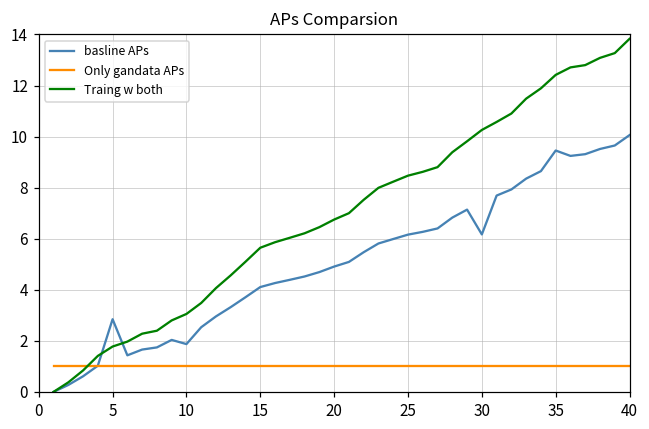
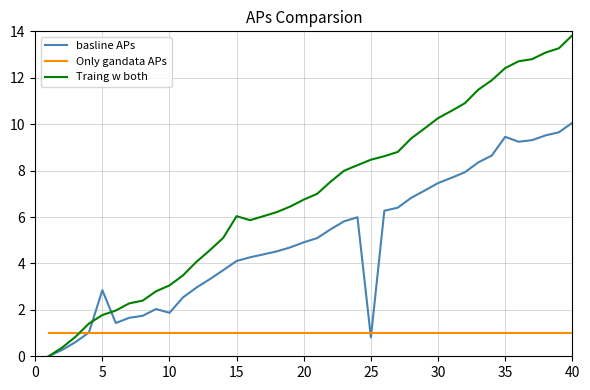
  {
    "basline APs": {
      "5": 2.8,
      "10": 1.9,
      "15": 4.1,
      "20": 4.9,
-     "25": 6.2,
-     "30": 6.2,
+     "25": 0.8,
+     "30": 7.5,
      "35": 9.5,
      "40": 10.1
    },
    "Only gandata APs": {
      "5": 1.0,
      "10": 1.0,
      "15": 1.0,
      "20": 1.0,
      "25": 1.0,
      "30": 1.0,
      "35": 1.0,
      "40": 1.0
    },
    "Traing w both": {
      "5": 1.8,
      "10": 3.1,
-     "15": 5.6,
+     "15": 6.0,
      "20": 6.8,
      "25": 8.5,
      "30": 10.3,
      "35": 12.4,
      "40": 13.8
    }
  }
